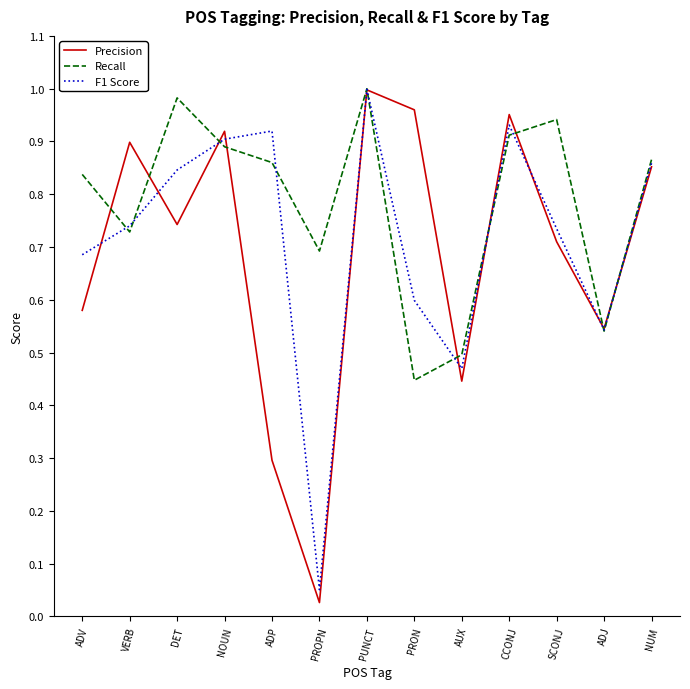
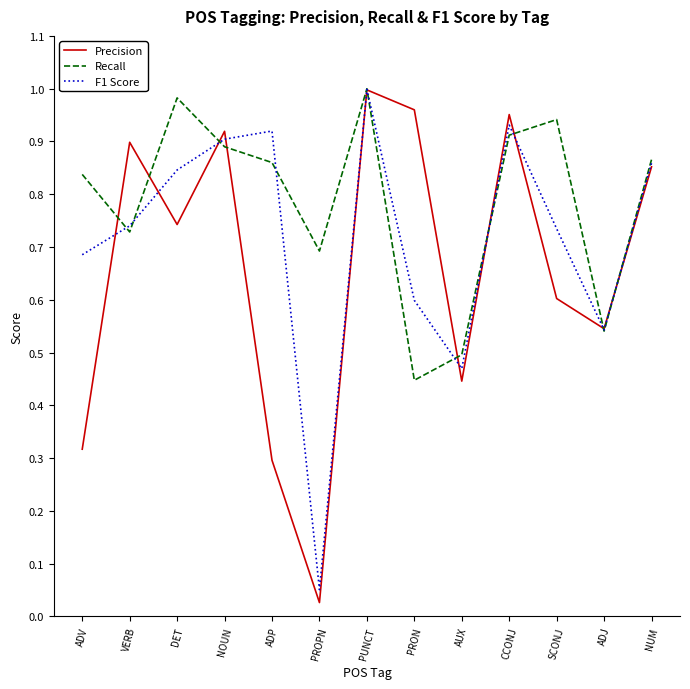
  {
    "Precision": {
-     "ADV": 0.58,
+     "ADV": 0.32,
      "VERB": 0.90,
      "DET": 0.74,
      "NOUN": 0.92,
      "ADP": 0.30,
      "PROPN": 0.03,
      "PRON": 0.96,
      "AUX": 0.45,
      "CCONJ": 0.95,
-     "SCONJ": 0.71,
+     "SCONJ": 0.60,
      "NUM": 0.85
    },
    "Recall": {
      "ADV": 0.84,
      "VERB": 0.73,
      "DET": 0.98,
      "NOUN": 0.89,
      "ADP": 0.86,
      "PROPN": 0.69,
      "PRON": 0.45,
      "AUX": 0.50,
      "CCONJ": 0.91,
      "SCONJ": 0.94,
      "NUM": 0.87
    },
    "F1 Score": {
      "ADV": 0.69,
      "VERB": 0.74,
      "DET": 0.85,
      "NOUN": 0.90,
      "ADP": 0.92,
      "PROPN": 0.05,
      "PRON": 0.60,
      "AUX": 0.47,
      "CCONJ": 0.93,
      "SCONJ": 0.73,
      "NUM": 0.86
    }
  }
